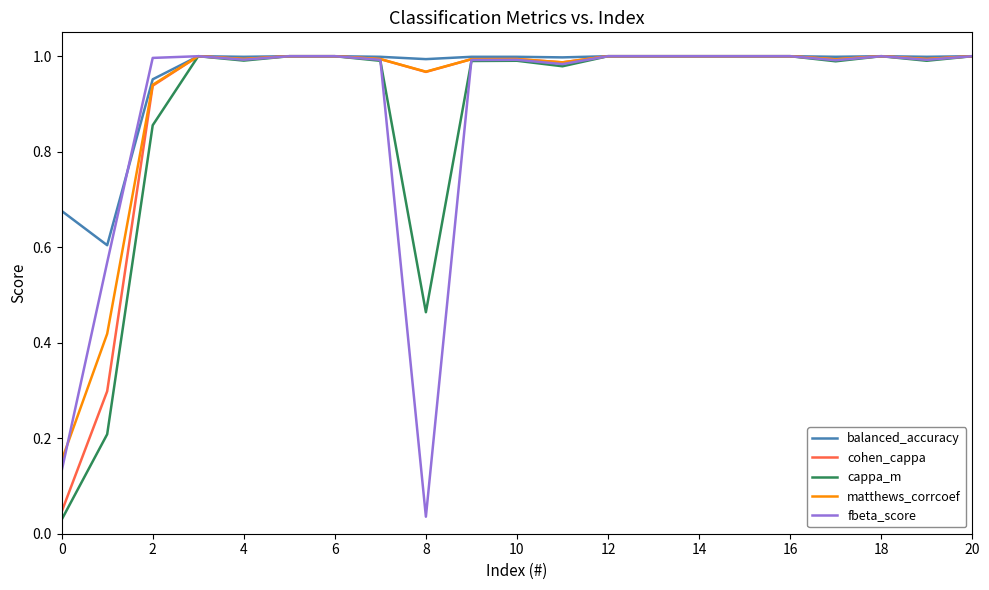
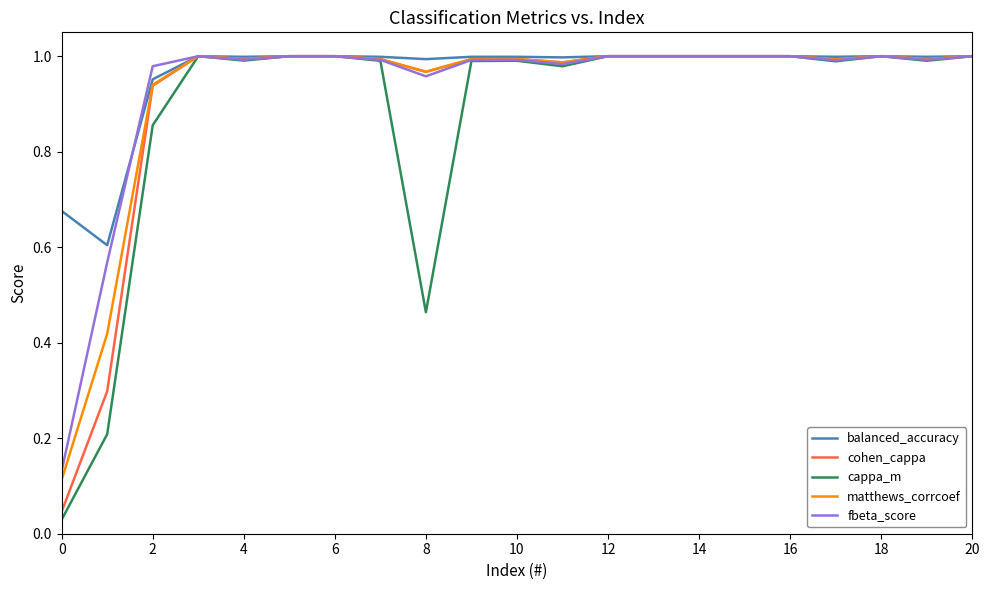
  {
    "balanced_accuracy": {
      "0": 0.68,
      "2": 0.95,
      "8": 0.99
    },
    "cohen_cappa": {
      "0": 0.05
    },
    "cappa_m": {
      "0": 0.03,
      "2": 0.86,
      "8": 0.46
    },
    "matthews_corrcoef": {
-     "0": 0.15
+     "0": 0.11
    },
    "fbeta_score": {
      "0": 0.13,
-     "2": 1.00,
-     "8": 0.04
+     "2": 0.98,
+     "8": 0.96
    }
  }
